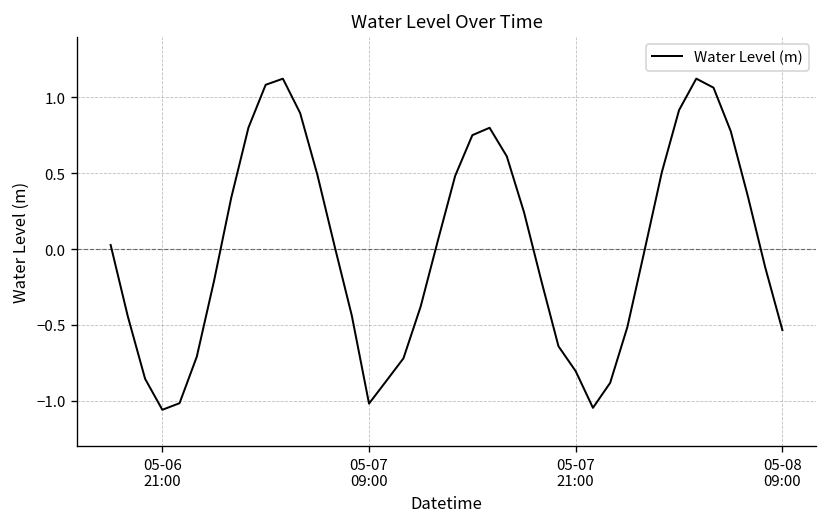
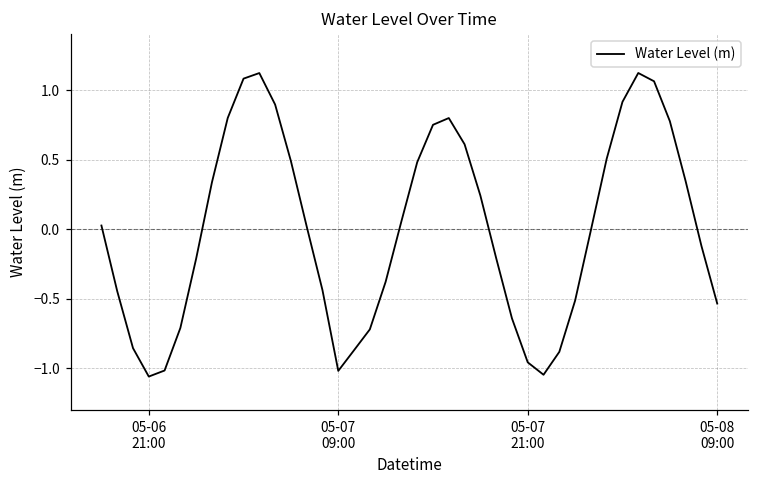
  {
    "05-06 21:00": -1.06,
    "05-07 09:00": -1.02,
-   "05-07 21:00": -0.81,
+   "05-07 21:00": -0.96,
    "05-08 09:00": -0.53
  }
